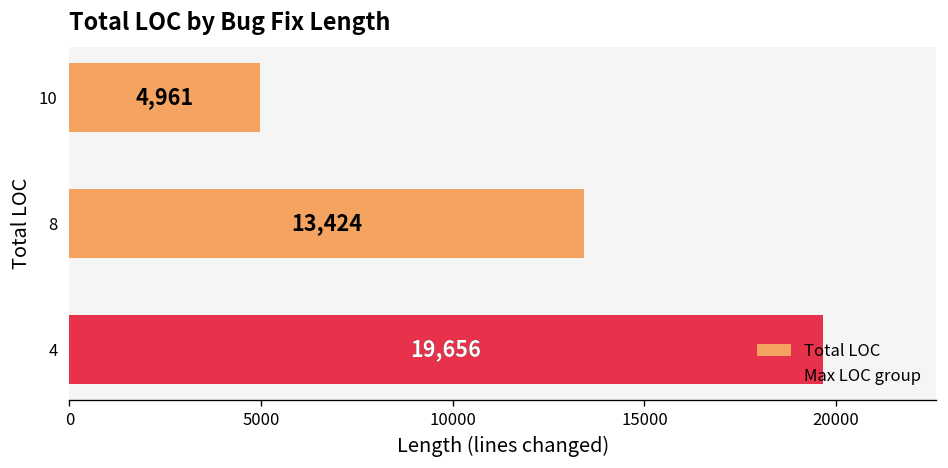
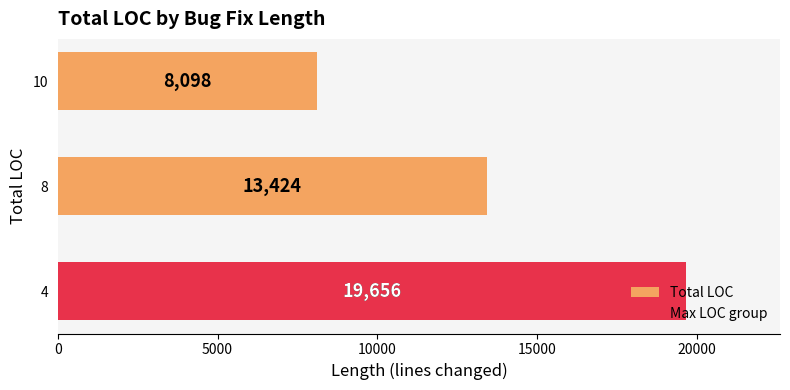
  {
    "Total LOC": {
-     "10": "4,961",
+     "10": "8,098",
      "8": "13,424"
    }
  }
